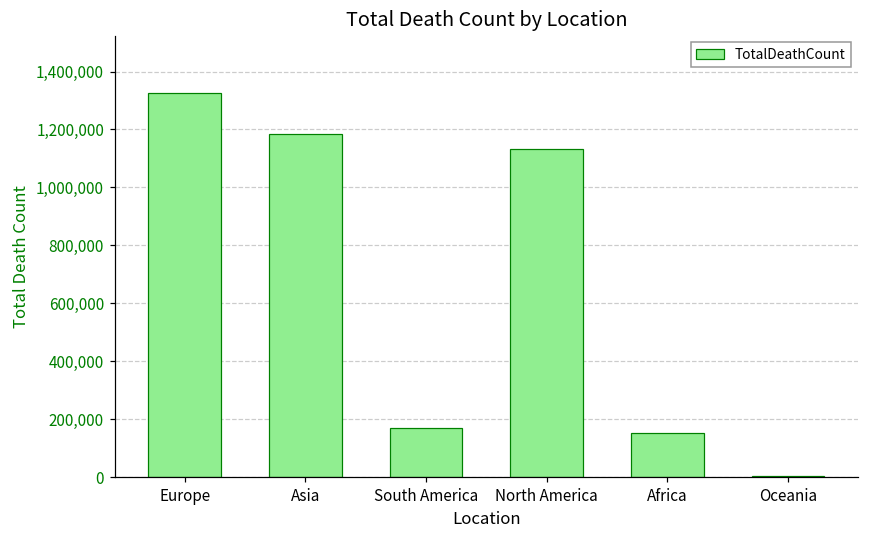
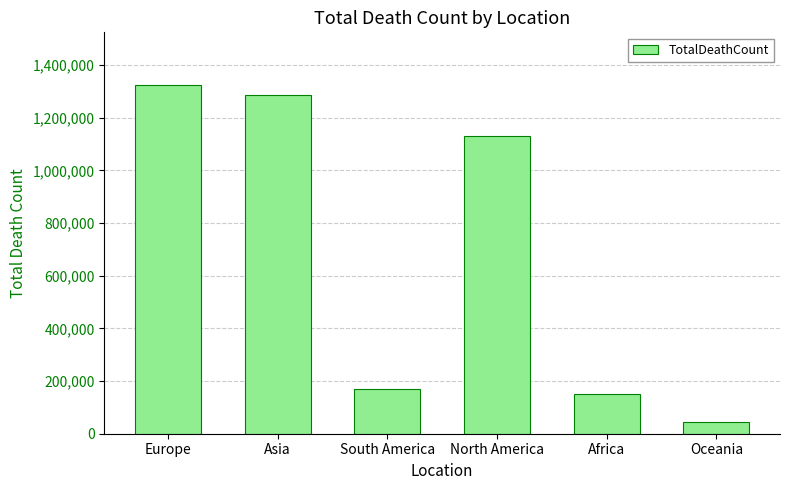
  {
    "Europe": "1,330,000",
-   "Asia": "1,180,000",
+   "Asia": "1,280,000",
    "South America": "170,000",
    "North America": "1,130,000",
    "Africa": "150,000",
-   "Oceania": "0"
+   "Oceania": "40,000"
  }
